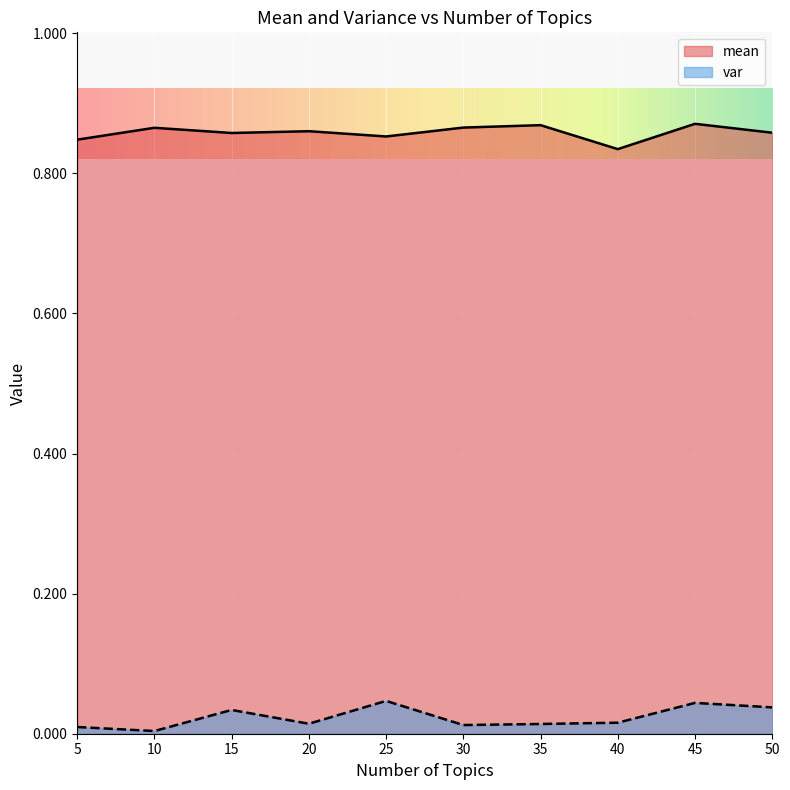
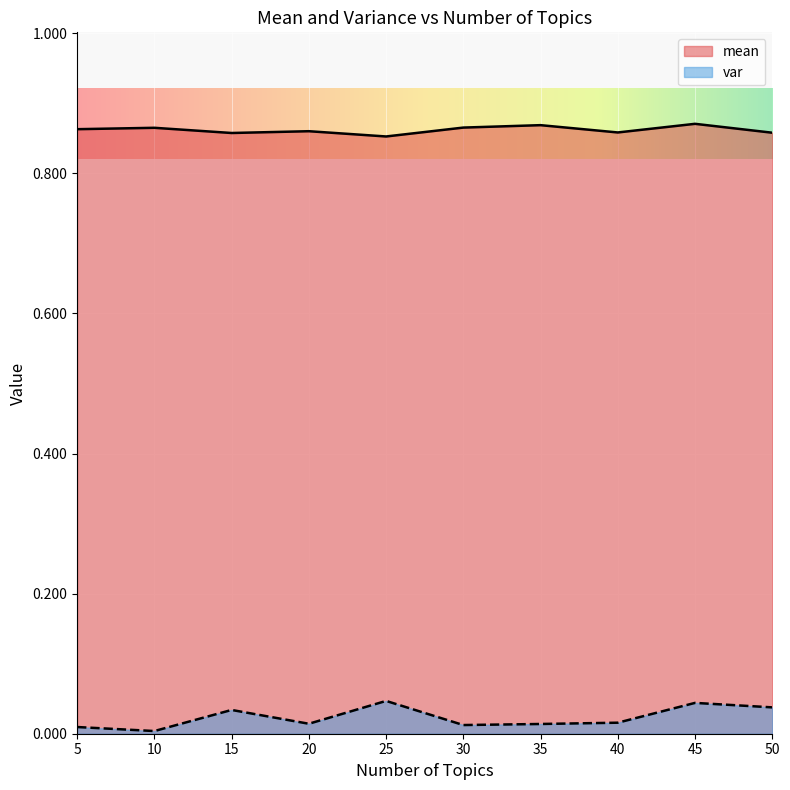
  {
    "mean": {
-     "5": 0.85,
+     "5": 0.86,
      "10": 0.87,
      "15": 0.86,
      "20": 0.86,
      "25": 0.85,
      "30": 0.87,
      "35": 0.87,
-     "40": 0.83,
+     "40": 0.86,
      "45": 0.87,
      "50": 0.86
    },
    "var": {
      "5": 0.01,
      "10": 0.00,
      "15": 0.03,
      "20": 0.01,
      "25": 0.05,
      "30": 0.01,
      "35": 0.01,
      "40": 0.02,
      "45": 0.04,
      "50": 0.04
    }
  }
